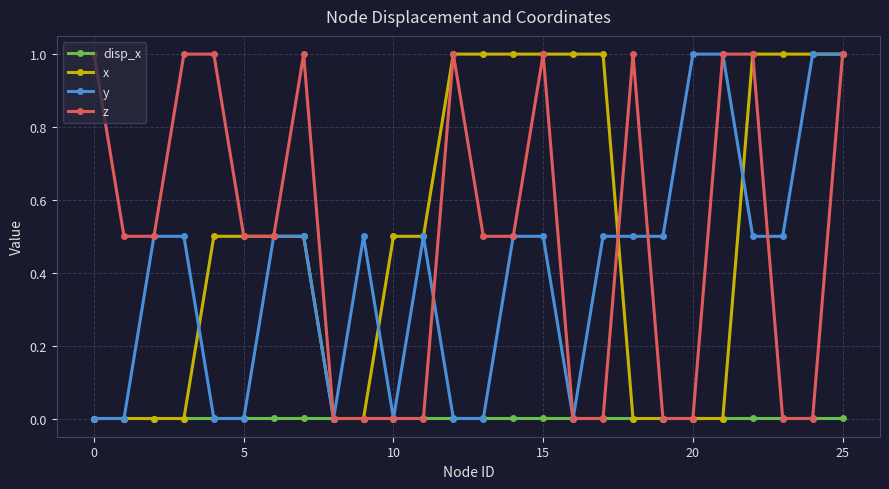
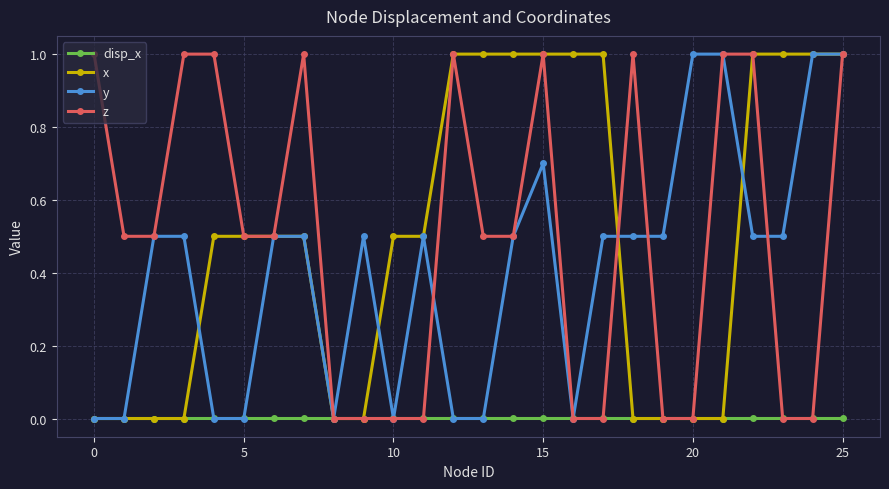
  {
    "disp_x": {
      "15": 0.0,
      "25": 0.0
    },
    "x": {
      "10": 0.5
    },
    "y": {
-     "15": 0.5,
+     "15": 0.7,
      "20": 1.0
    }
  }
